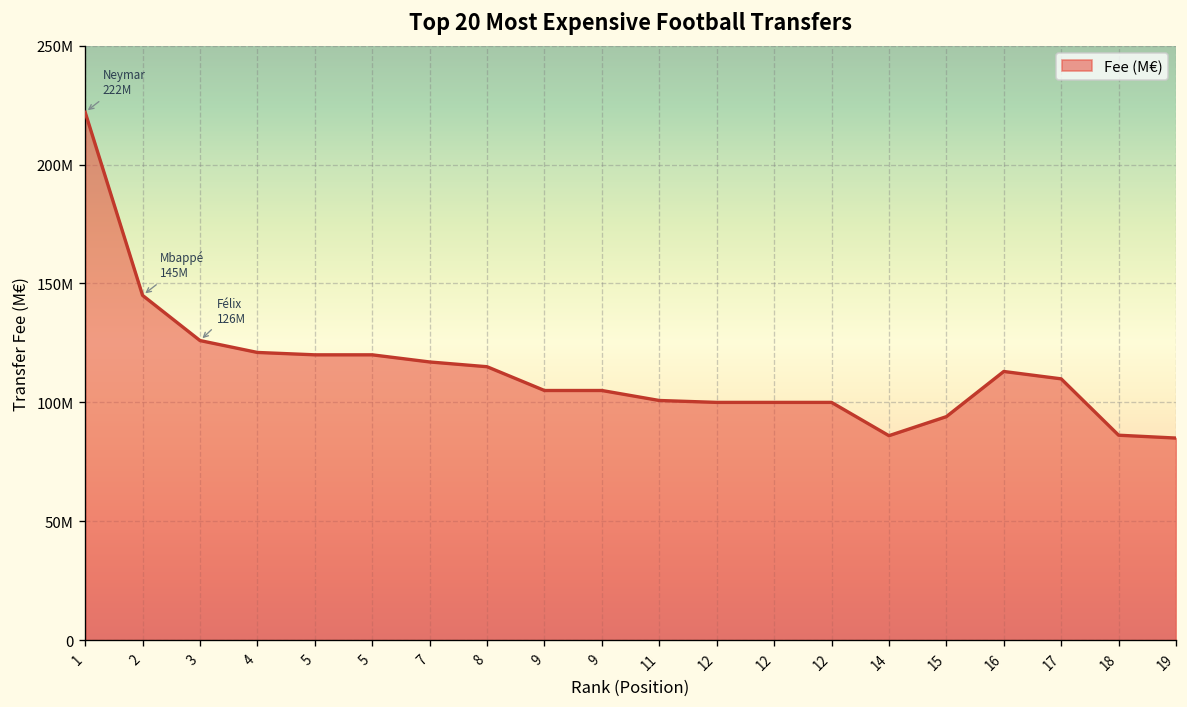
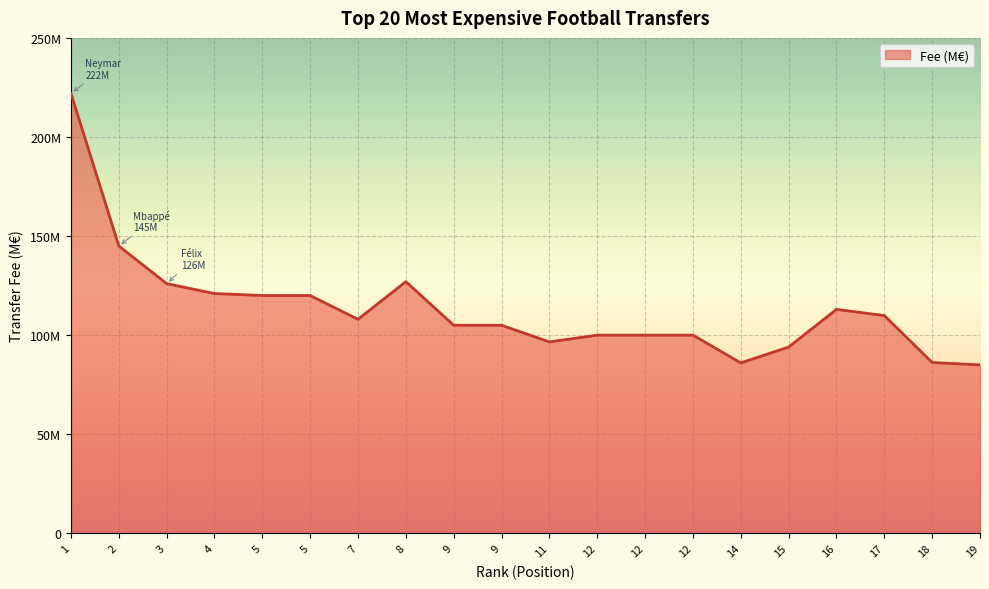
  {
    "4": 121000000,
-   "7": 117000000,
-   "8": 115000000,
-   "11": 101000000,
+   "7": 108000000,
+   "8": 127000000,
+   "11": 97000000,
    "14": 86000000,
    "15": 94000000,
    "16": 113000000,
    "17": 110000000,
    "18": 86000000,
    "19": 85000000
  }
